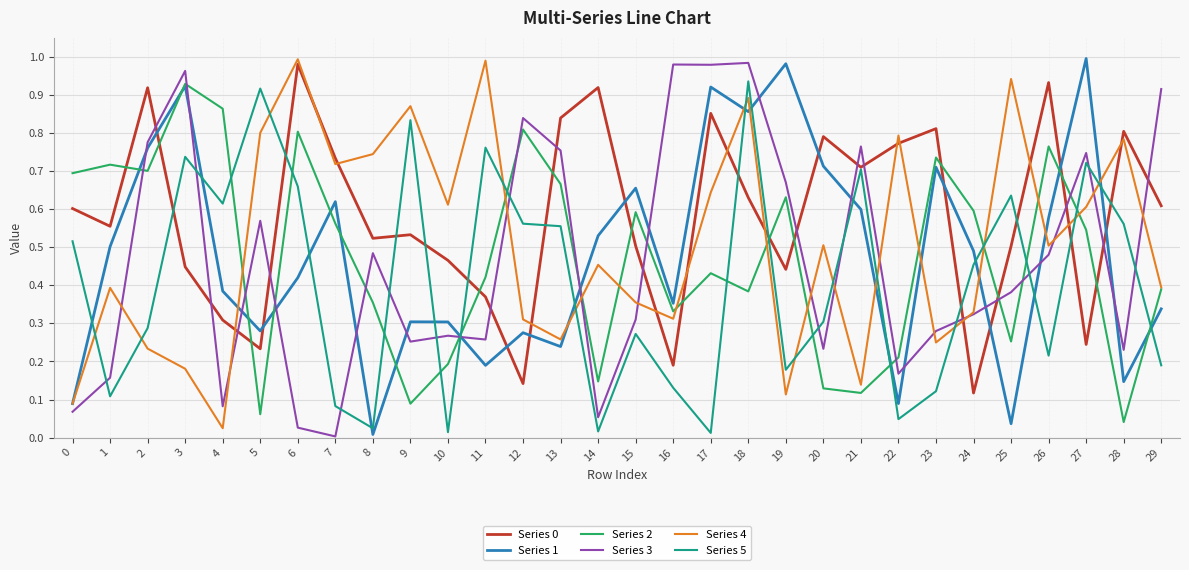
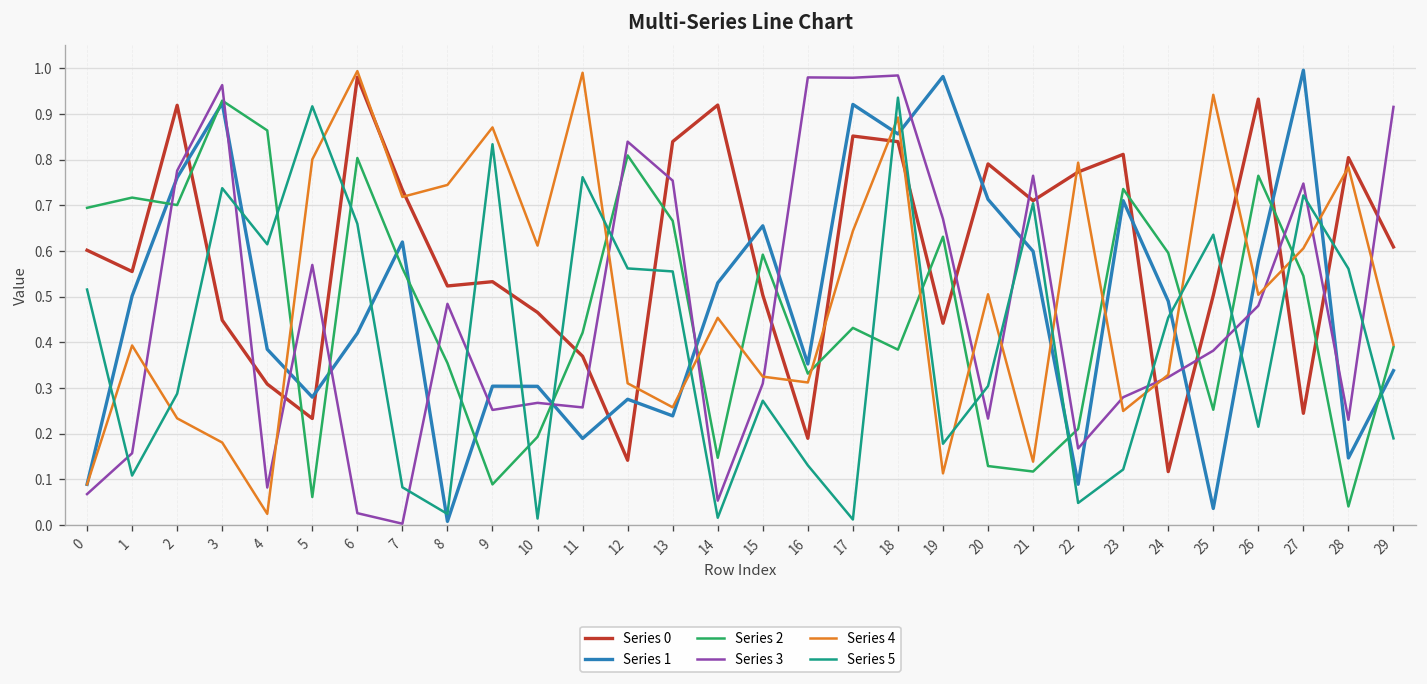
  {
    "Series 0": {
      "0": 0.60,
      "1": 0.56,
      "2": 0.92,
      "3": 0.45,
      "4": 0.31,
      "5": 0.23,
      "6": 0.98,
      "7": 0.73,
      "8": 0.52,
      "9": 0.53,
      "10": 0.47,
      "11": 0.37,
      "12": 0.14,
      "13": 0.84,
      "14": 0.92,
      "15": 0.50,
      "16": 0.19,
      "17": 0.85,
-     "18": 0.63,
+     "18": 0.84,
      "19": 0.44,
      "20": 0.79,
      "22": 0.77,
      "23": 0.81,
      "24": 0.12,
      "25": 0.50,
      "26": 0.93,
      "27": 0.24,
      "28": 0.80,
      "29": 0.61
    },
    "Series 1": {
      "1": 0.50,
      "2": 0.76,
      "4": 0.38,
      "5": 0.28,
      "6": 0.42,
      "7": 0.62,
      "8": 0.01,
      "9": 0.30,
      "10": 0.30,
      "11": 0.19,
      "12": 0.28,
      "13": 0.24,
      "14": 0.53,
      "15": 0.66,
      "16": 0.35,
      "17": 0.92,
      "18": 0.86,
      "19": 0.98,
      "20": 0.71,
      "21": 0.60,
      "22": 0.09,
      "23": 0.71,
      "24": 0.49,
      "25": 0.04,
      "26": 0.58,
      "27": 1.00,
      "28": 0.15,
      "29": 0.34
    },
    "Series 3": {
      "0": 0.07,
      "1": 0.16,
      "2": 0.78,
      "3": 0.96,
      "4": 0.08,
      "5": 0.57,
      "6": 0.03,
      "7": 0.00,
      "8": 0.48,
      "9": 0.25,
      "10": 0.27,
      "11": 0.26,
      "12": 0.84,
      "13": 0.75,
      "14": 0.05,
      "15": 0.31,
      "16": 0.98,
      "17": 0.98,
      "18": 0.98,
      "19": 0.67,
      "20": 0.23,
      "21": 0.76,
      "22": 0.17,
      "23": 0.28,
      "25": 0.38,
      "26": 0.48,
      "27": 0.75,
      "28": 0.23,
      "29": 0.92
    },
    "Series 4": {
      "1": 0.39,
      "2": 0.23,
      "3": 0.18,
      "4": 0.02,
      "5": 0.80,
      "6": 0.99,
      "7": 0.72,
      "8": 0.74,
      "9": 0.87,
      "10": 0.61,
      "11": 0.99,
      "12": 0.31,
      "13": 0.26,
      "14": 0.45,
-     "15": 0.36,
+     "15": 0.33,
      "16": 0.31,
      "17": 0.64,
      "18": 0.89,
      "19": 0.11,
      "20": 0.51,
      "21": 0.14,
      "22": 0.79,
      "23": 0.25,
      "25": 0.94,
      "26": 0.50,
      "27": 0.61,
      "28": 0.78
    }
  }
